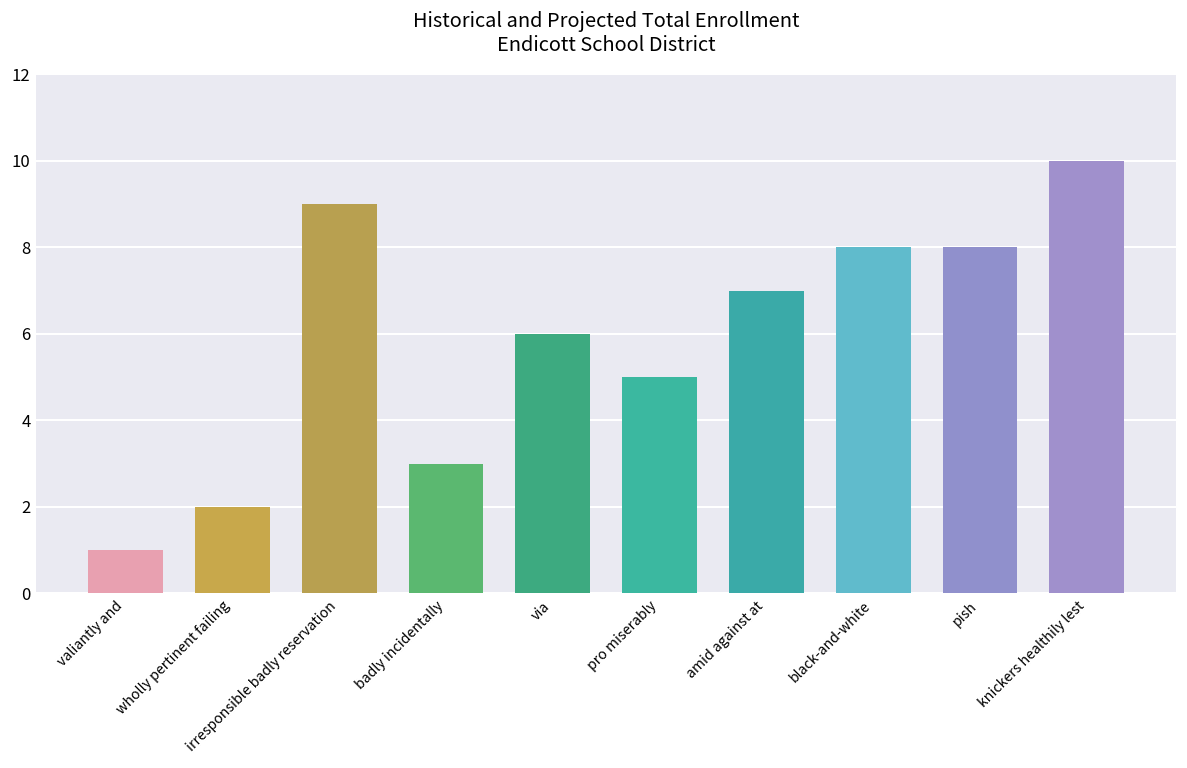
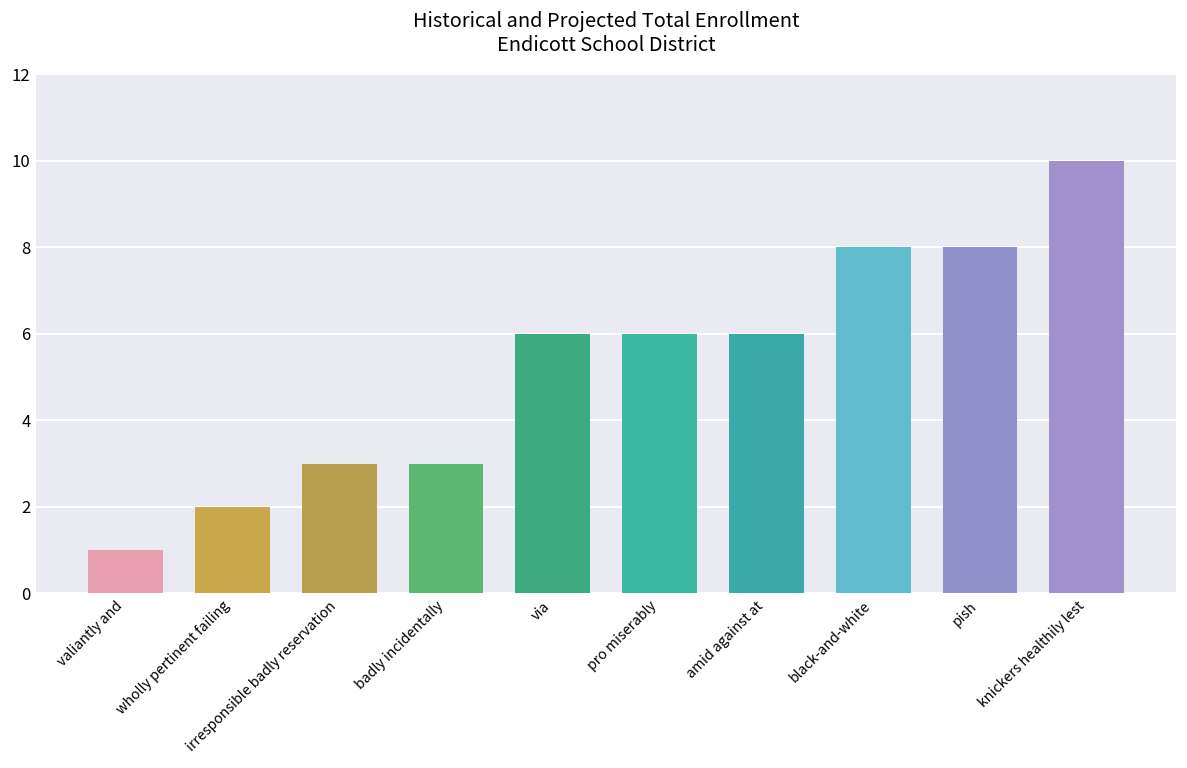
  {
    "valiantly and": 1,
    "wholly pertinent failing": 2,
-   "irresponsible badly reservation": 9,
+   "irresponsible badly reservation": 3,
    "badly incidentally": 3,
    "via": 6,
-   "pro miserably": 5,
-   "amid against at": 7,
+   "pro miserably": 6,
+   "amid against at": 6,
    "black-and-white": 8,
    "pish": 8,
    "knickers healthily lest": 10
  }
